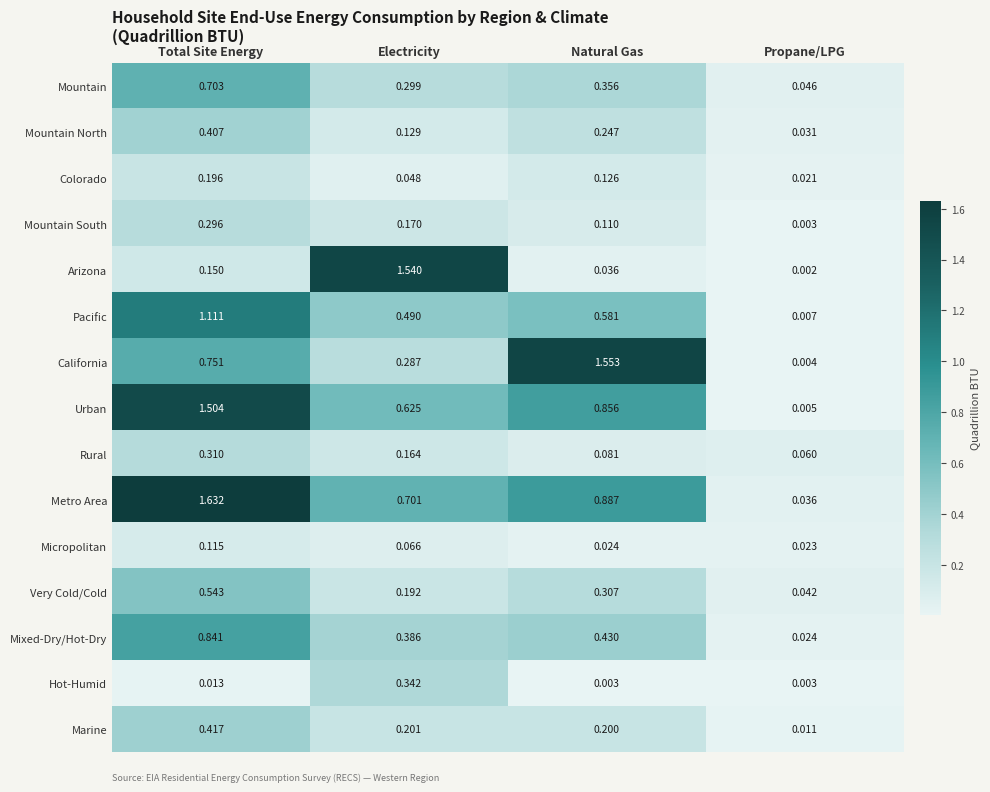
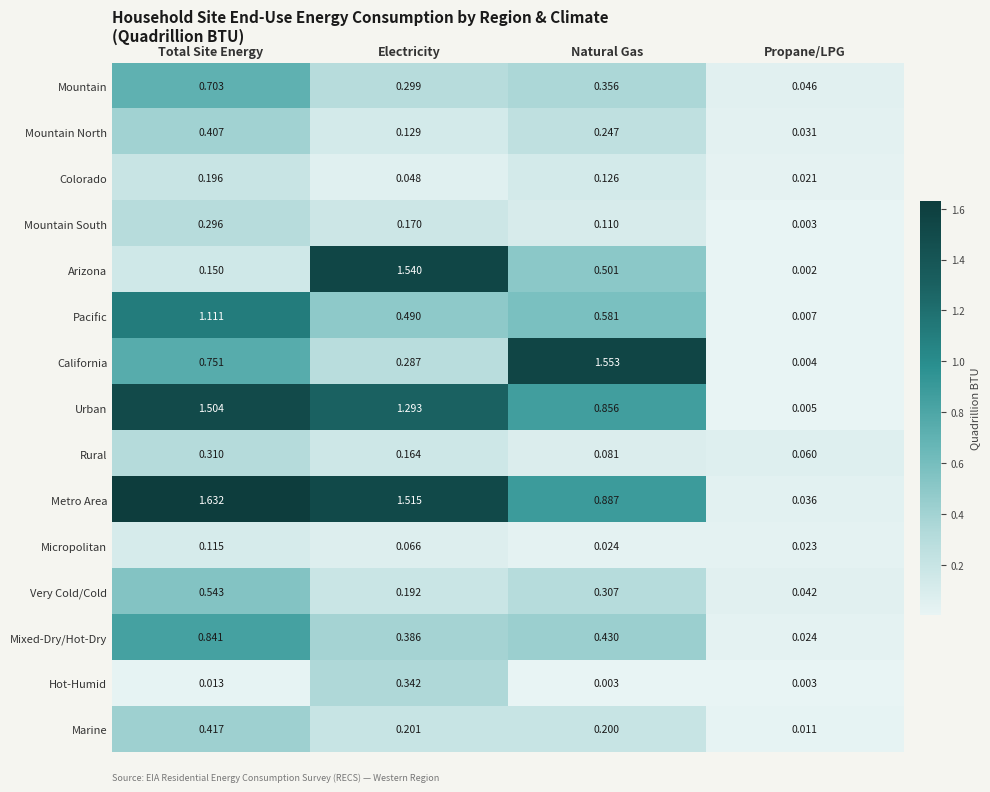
  {
    "Mountain": {
      "Total Site Energy": 0.703,
      "Electricity": 0.299,
      "Natural Gas": 0.356,
      "Propane/LPG": 0.046
    },
    "Mountain North": {
      "Total Site Energy": 0.407,
      "Electricity": 0.129,
      "Natural Gas": 0.247,
      "Propane/LPG": 0.031
    },
    "Colorado": {
      "Total Site Energy": 0.196,
      "Electricity": 0.048,
      "Natural Gas": 0.126,
      "Propane/LPG": 0.021
    },
    "Mountain South": {
      "Total Site Energy": 0.296,
      "Electricity": 0.170,
      "Natural Gas": 0.110,
      "Propane/LPG": 0.003
    },
    "Arizona": {
      "Total Site Energy": 0.150,
      "Electricity": 1.540,
-     "Natural Gas": 0.036,
+     "Natural Gas": 0.501,
      "Propane/LPG": 0.002
    },
    "Pacific": {
      "Total Site Energy": 1.111,
      "Electricity": 0.490,
      "Natural Gas": 0.581,
      "Propane/LPG": 0.007
    },
    "California": {
      "Total Site Energy": 0.751,
      "Electricity": 0.287,
      "Natural Gas": 1.553,
      "Propane/LPG": 0.004
    },
    "Urban": {
      "Total Site Energy": 1.504,
-     "Electricity": 0.625,
+     "Electricity": 1.293,
      "Natural Gas": 0.856,
      "Propane/LPG": 0.005
    },
    "Rural": {
      "Total Site Energy": 0.310,
      "Electricity": 0.164,
      "Natural Gas": 0.081,
      "Propane/LPG": 0.060
    },
    "Metro Area": {
      "Total Site Energy": 1.632,
-     "Electricity": 0.701,
+     "Electricity": 1.515,
      "Natural Gas": 0.887,
      "Propane/LPG": 0.036
    },
    "Micropolitan": {
      "Total Site Energy": 0.115,
      "Electricity": 0.066,
      "Natural Gas": 0.024,
      "Propane/LPG": 0.023
    },
    "Very Cold/Cold": {
      "Total Site Energy": 0.543,
      "Electricity": 0.192,
      "Natural Gas": 0.307,
      "Propane/LPG": 0.042
    },
    "Mixed-Dry/Hot-Dry": {
      "Total Site Energy": 0.841,
      "Electricity": 0.386,
      "Natural Gas": 0.430,
      "Propane/LPG": 0.024
    },
    "Hot-Humid": {
      "Total Site Energy": 0.013,
      "Electricity": 0.342,
      "Natural Gas": 0.003,
      "Propane/LPG": 0.003
    },
    "Marine": {
      "Total Site Energy": 0.417,
      "Electricity": 0.201,
      "Natural Gas": 0.200,
      "Propane/LPG": 0.011
    }
  }
